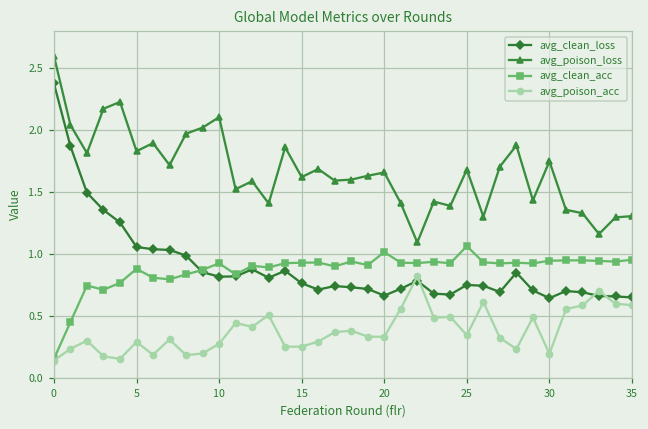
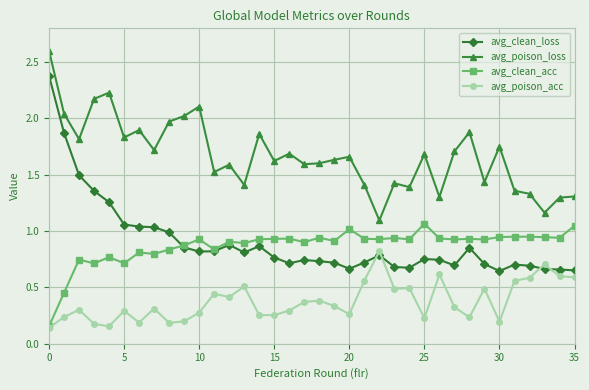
  {
    "avg_clean_acc": {
-     "5": 0.88,
+     "5": 0.71,
      "10": 0.93,
      "15": 0.93,
      "20": 1.02,
      "25": 1.07,
      "30": 0.95,
-     "35": 0.96
+     "35": 1.05
    },
    "avg_poison_acc": {
      "5": 0.29,
      "10": 0.28,
      "15": 0.25,
-     "20": 0.33,
-     "25": 0.35,
+     "20": 0.26,
+     "25": 0.23,
      "30": 0.20,
      "35": 0.59
    }
  }
